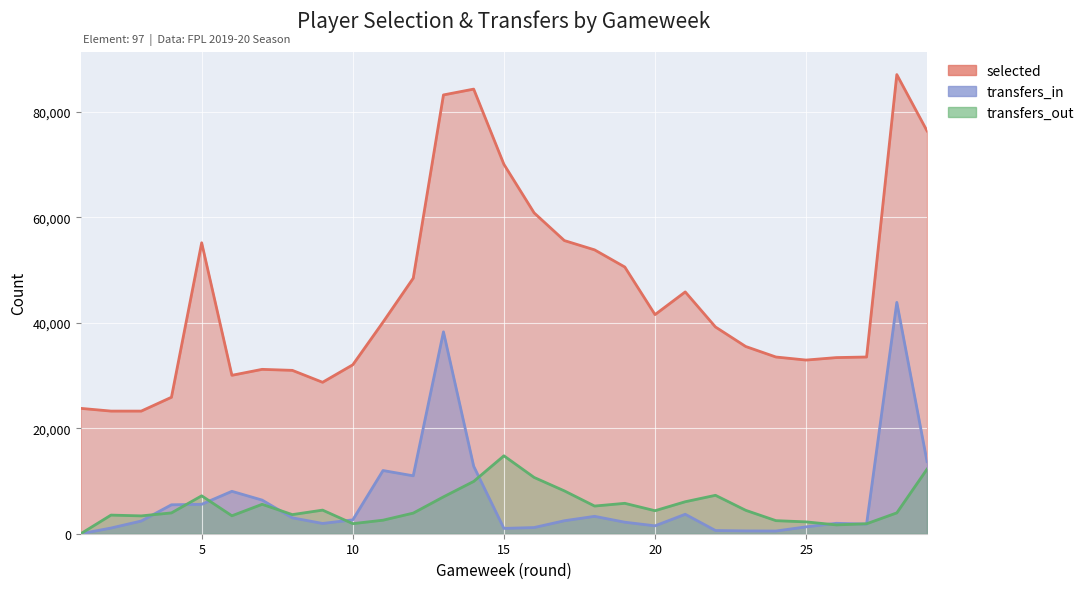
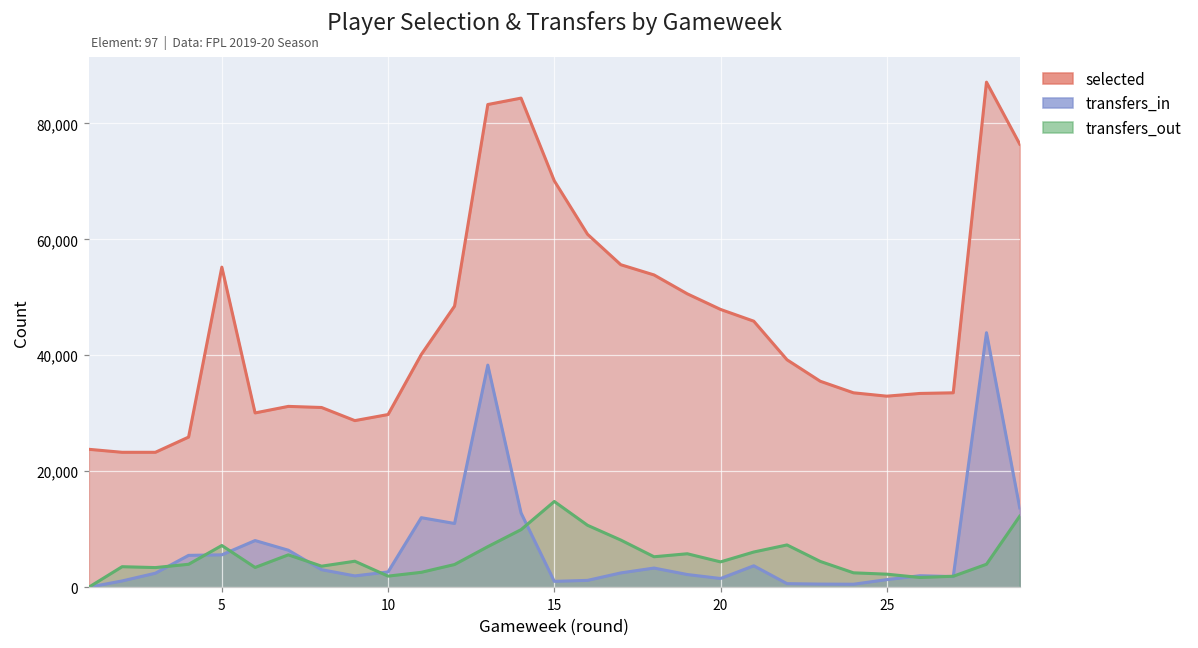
  {
    "selected": {
      "5": "55,000",
-     "10": "32,000",
+     "10": "30,000",
      "15": "70,000",
-     "20": "42,000",
+     "20": "48,000",
      "25": "33,000"
    }
  }
